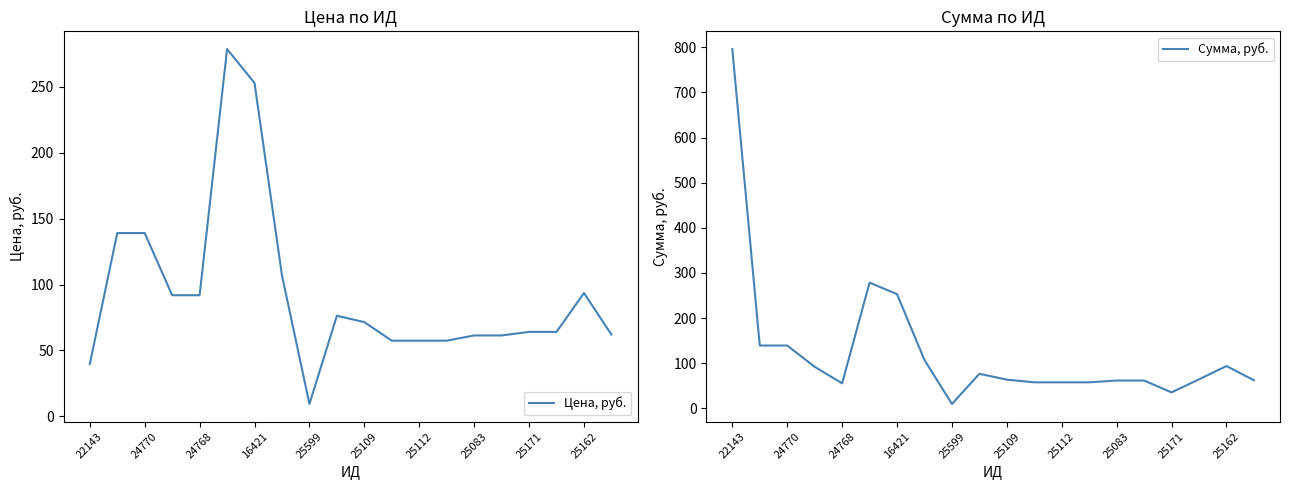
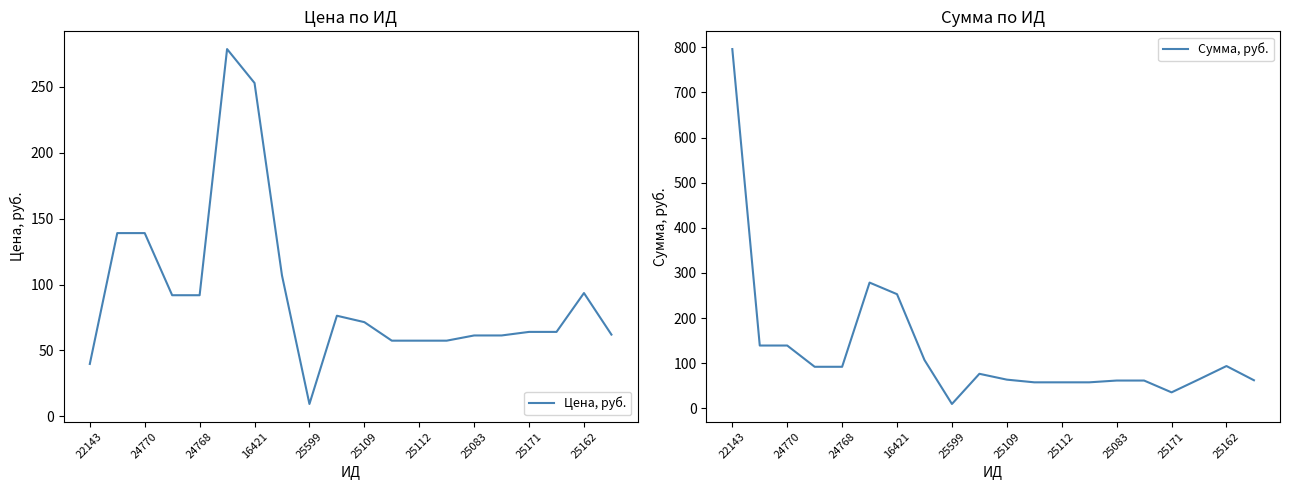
  {
    "Цена по ИД": {
      "22143": 40,
      "24770": 139,
      "24768": 92,
      "16421": 253,
      "25599": 9,
      "25109": 72,
      "25112": 57,
      "25083": 61,
      "25171": 64,
      "25162": 94
    },
    "Сумма по ИД": {
      "22143": 800,
      "24770": 140,
-     "24768": 60,
+     "24768": 90,
      "16421": 250,
      "25599": 10,
      "25109": 60,
      "25112": 60,
      "25083": 60,
      "25171": 40,
      "25162": 90
    }
  }
